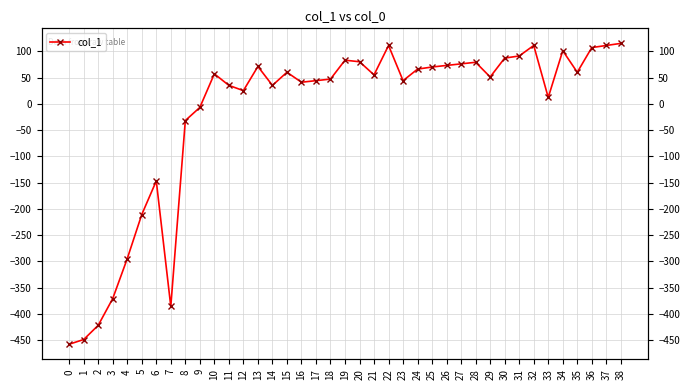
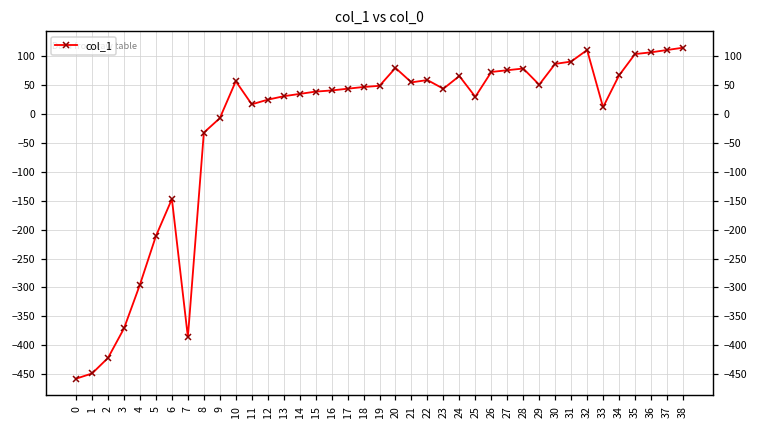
  {
    "0": -460,
    "1": -450,
    "2": -420,
    "3": -370,
    "4": -300,
    "5": -210,
    "6": -150,
    "7": -390,
    "8": -30,
    "9": -10,
    "10": 60,
-   "11": 40,
+   "11": 20,
    "12": 30,
-   "13": 70,
+   "13": 30,
    "14": 40,
-   "15": 60,
+   "15": 40,
    "16": 40,
    "17": 40,
    "18": 50,
-   "19": 80,
+   "19": 50,
    "20": 80,
    "21": 60,
-   "22": 110,
+   "22": 60,
    "23": 40,
    "24": 70,
-   "25": 70,
+   "25": 30,
    "26": 70,
    "27": 80,
    "28": 80,
    "29": 50,
    "30": 90,
    "31": 90,
    "32": 110,
    "33": 10,
-   "34": 100,
-   "35": 60,
+   "34": 70,
+   "35": 100,
    "36": 110,
    "37": 110,
    "38": 120
  }
